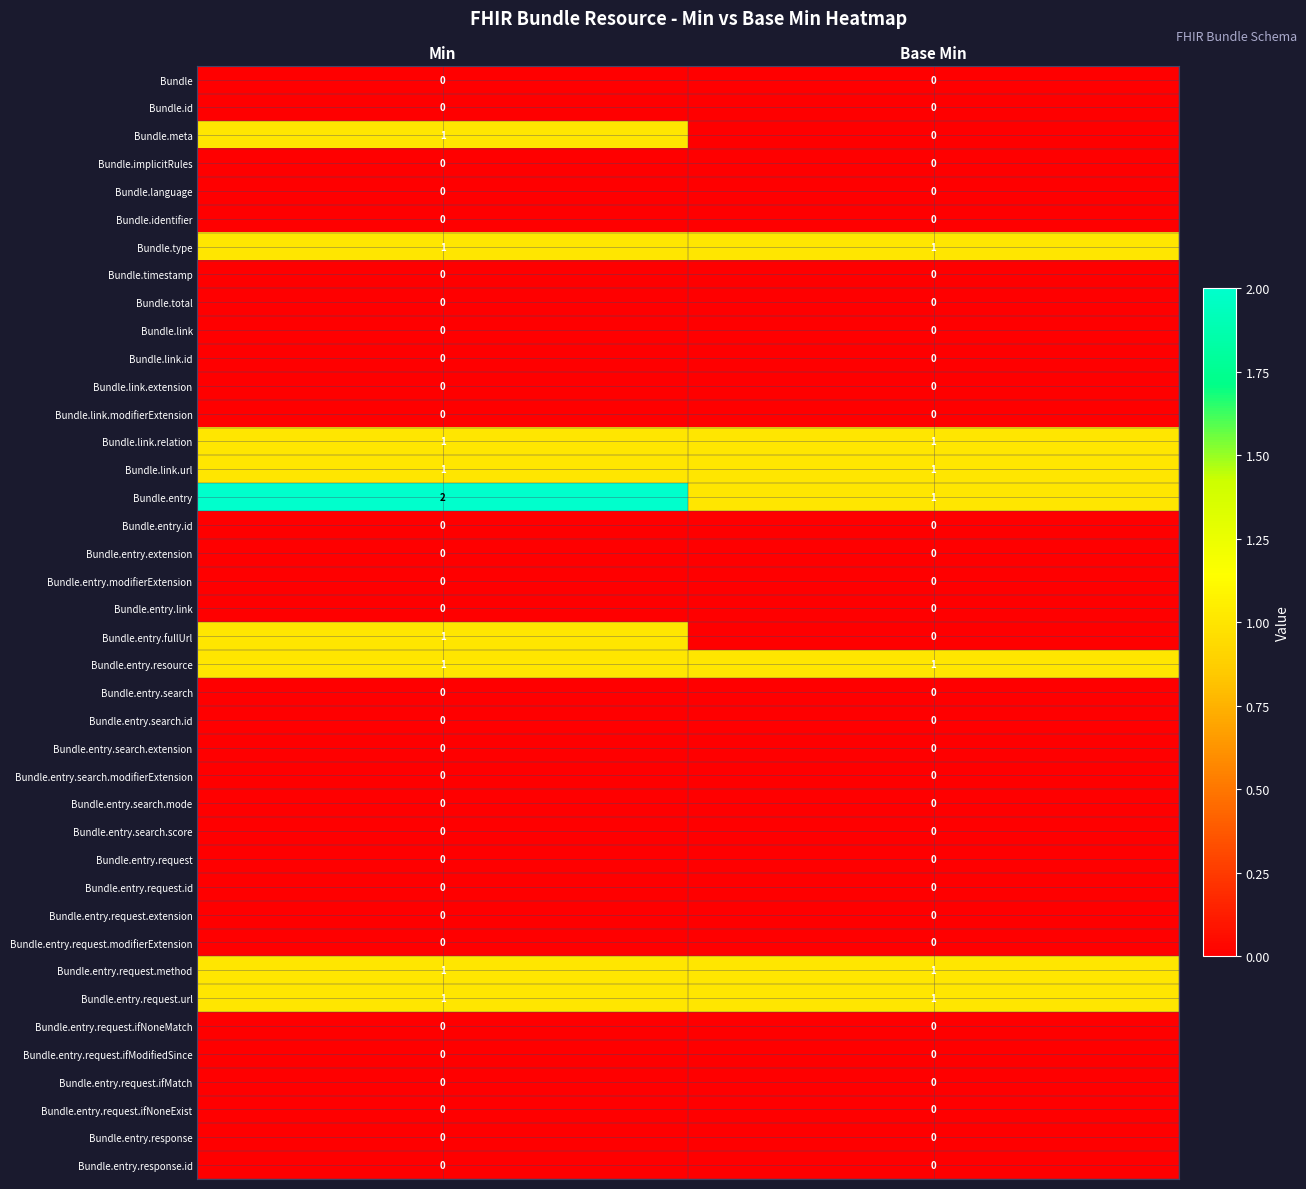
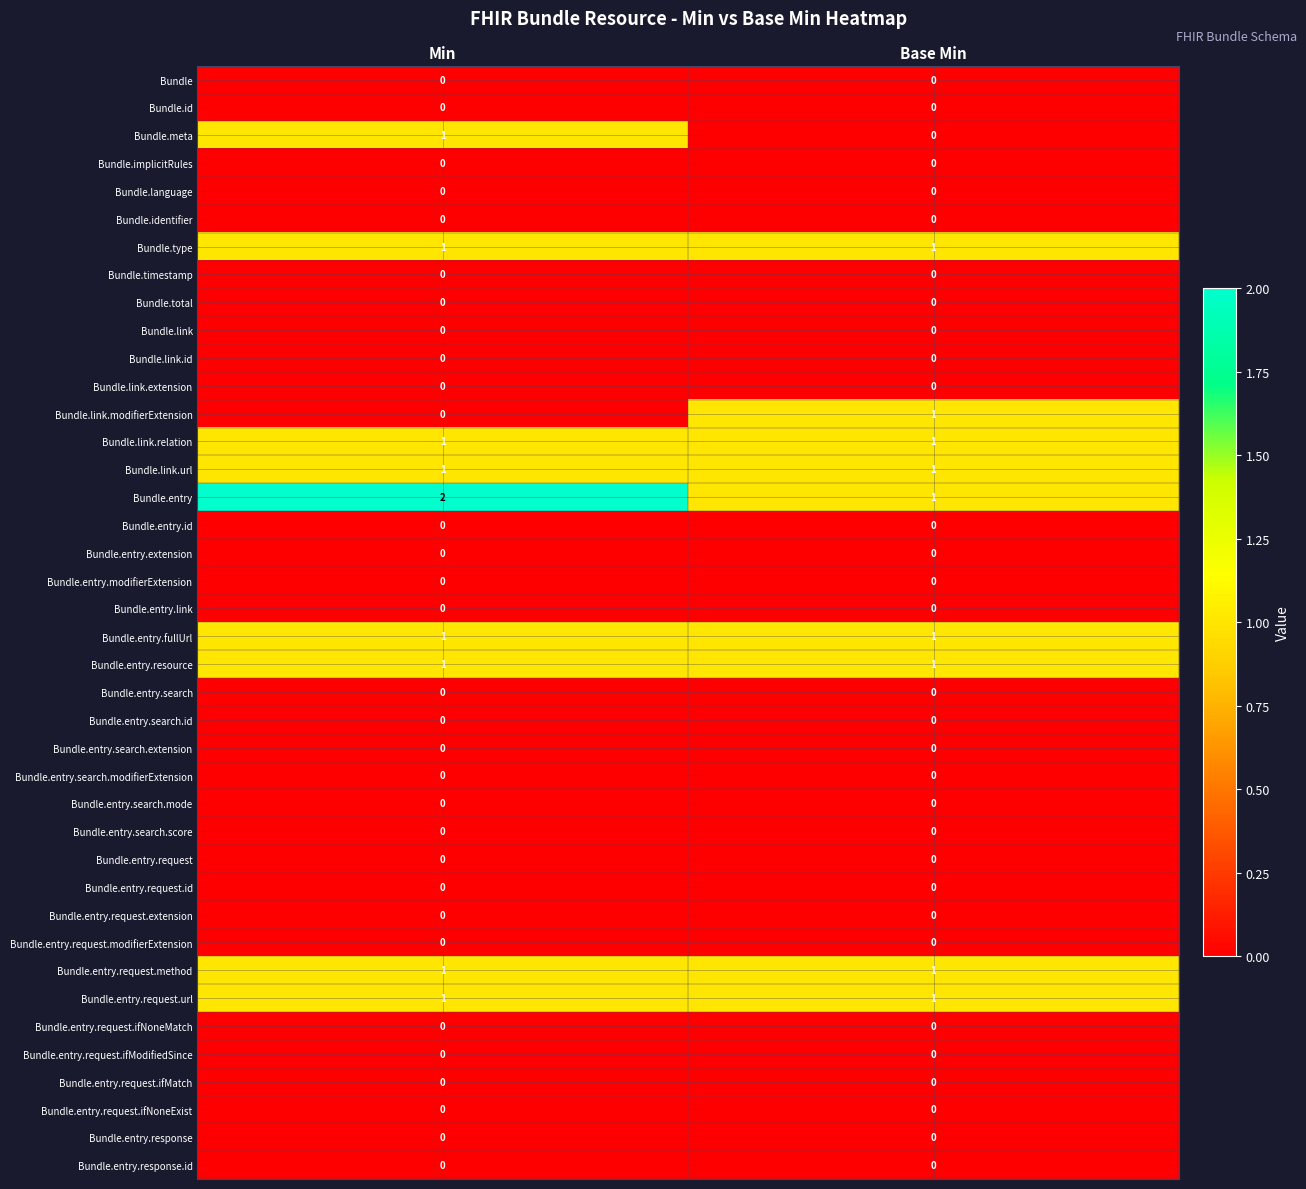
  {
    "Bundle": {
      "Min": 0,
      "Base Min": 0
    },
    "Bundle.id": {
      "Min": 0,
      "Base Min": 0
    },
    "Bundle.meta": {
      "Min": 1,
      "Base Min": 0
    },
    "Bundle.implicitRules": {
      "Min": 0,
      "Base Min": 0
    },
    "Bundle.language": {
      "Min": 0,
      "Base Min": 0
    },
    "Bundle.identifier": {
      "Min": 0,
      "Base Min": 0
    },
    "Bundle.type": {
      "Min": 1,
      "Base Min": 1
    },
    "Bundle.timestamp": {
      "Min": 0,
      "Base Min": 0
    },
    "Bundle.total": {
      "Min": 0,
      "Base Min": 0
    },
    "Bundle.link": {
      "Min": 0,
      "Base Min": 0
    },
    "Bundle.link.id": {
      "Min": 0,
      "Base Min": 0
    },
    "Bundle.link.extension": {
      "Min": 0,
      "Base Min": 0
    },
    "Bundle.link.modifierExtension": {
      "Min": 0,
-     "Base Min": 0
+     "Base Min": 1
    },
    "Bundle.link.relation": {
      "Min": 1,
      "Base Min": 1
    },
    "Bundle.link.url": {
      "Min": 1,
      "Base Min": 1
    },
    "Bundle.entry": {
      "Min": 2,
      "Base Min": 1
    },
    "Bundle.entry.id": {
      "Min": 0,
      "Base Min": 0
    },
    "Bundle.entry.extension": {
      "Min": 0,
      "Base Min": 0
    },
    "Bundle.entry.modifierExtension": {
      "Min": 0,
      "Base Min": 0
    },
    "Bundle.entry.link": {
      "Min": 0,
      "Base Min": 0
    },
    "Bundle.entry.fullUrl": {
      "Min": 1,
-     "Base Min": 0
+     "Base Min": 1
    },
    "Bundle.entry.resource": {
      "Min": 1,
      "Base Min": 1
    },
    "Bundle.entry.search": {
      "Min": 0,
      "Base Min": 0
    },
    "Bundle.entry.search.id": {
      "Min": 0,
      "Base Min": 0
    },
    "Bundle.entry.search.extension": {
      "Min": 0,
      "Base Min": 0
    },
    "Bundle.entry.search.modifierExtension": {
      "Min": 0,
      "Base Min": 0
    },
    "Bundle.entry.search.mode": {
      "Min": 0,
      "Base Min": 0
    },
    "Bundle.entry.search.score": {
      "Min": 0,
      "Base Min": 0
    },
    "Bundle.entry.request": {
      "Min": 0,
      "Base Min": 0
    },
    "Bundle.entry.request.id": {
      "Min": 0,
      "Base Min": 0
    },
    "Bundle.entry.request.extension": {
      "Min": 0,
      "Base Min": 0
    },
    "Bundle.entry.request.modifierExtension": {
      "Min": 0,
      "Base Min": 0
    },
    "Bundle.entry.request.method": {
      "Min": 1,
      "Base Min": 1
    },
    "Bundle.entry.request.url": {
      "Min": 1,
      "Base Min": 1
    },
    "Bundle.entry.request.ifNoneMatch": {
      "Min": 0,
      "Base Min": 0
    },
    "Bundle.entry.request.ifModifiedSince": {
      "Min": 0,
      "Base Min": 0
    },
    "Bundle.entry.request.ifMatch": {
      "Min": 0,
      "Base Min": 0
    },
    "Bundle.entry.request.ifNoneExist": {
      "Min": 0,
      "Base Min": 0
    },
    "Bundle.entry.response": {
      "Min": 0,
      "Base Min": 0
    },
    "Bundle.entry.response.id": {
      "Min": 0,
      "Base Min": 0
    }
  }
